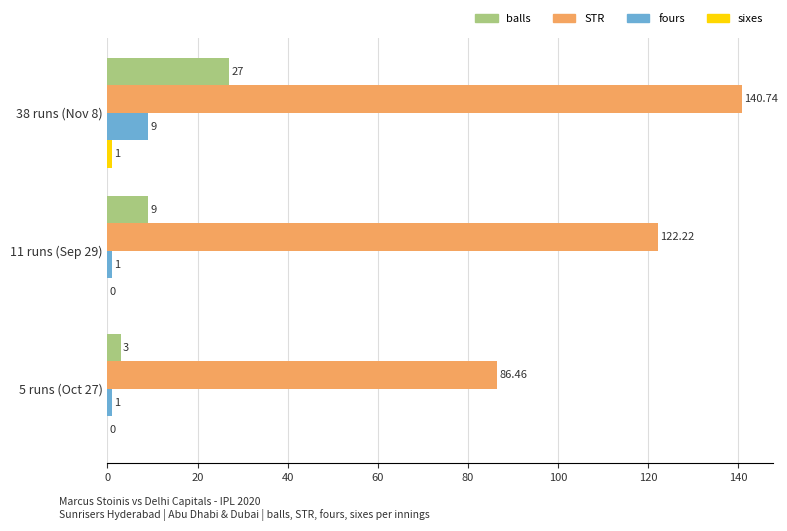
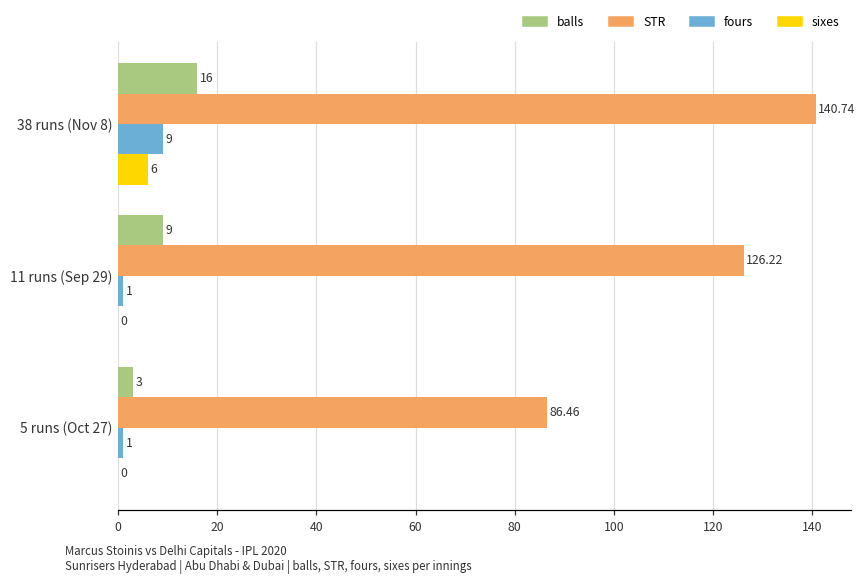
  {
    "balls": {
-     "38 runs (Nov 8)": 27,
+     "38 runs (Nov 8)": 16,
      "11 runs (Sep 29)": 9,
      "5 runs (Oct 27)": 3
    },
    "STR": {
      "38 runs (Nov 8)": 140.74,
-     "11 runs (Sep 29)": 122.22,
+     "11 runs (Sep 29)": 126.22,
      "5 runs (Oct 27)": 86.46
    },
    "fours": {
      "38 runs (Nov 8)": 9,
      "11 runs (Sep 29)": 1,
      "5 runs (Oct 27)": 1
    },
    "sixes": {
-     "38 runs (Nov 8)": 1,
+     "38 runs (Nov 8)": 6,
      "11 runs (Sep 29)": 0,
      "5 runs (Oct 27)": 0
    }
  }
